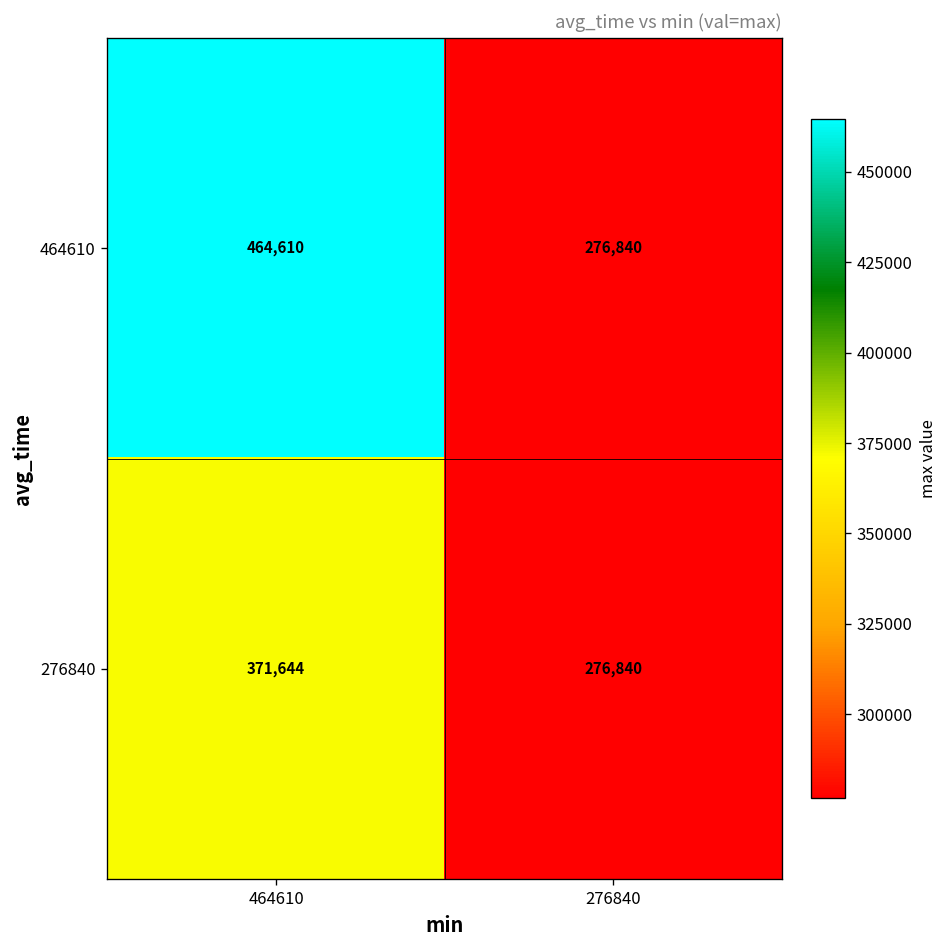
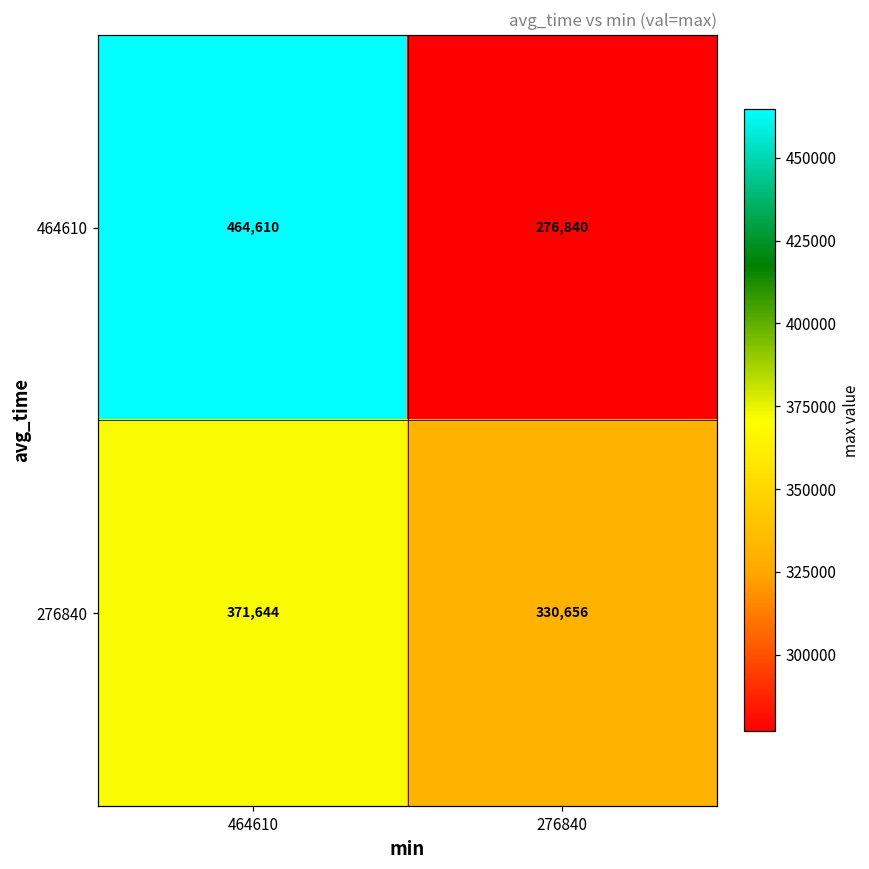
  {
    "464610": {
      "464610": "464,610",
      "276840": "276,840"
    },
    "276840": {
      "464610": "371,644",
-     "276840": "276,840"
+     "276840": "330,656"
    }
  }
